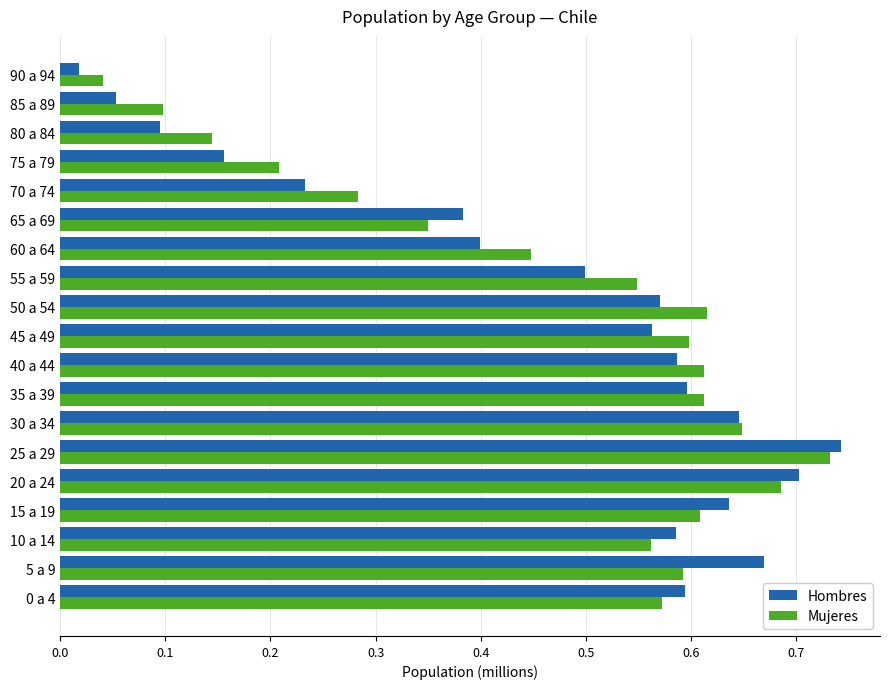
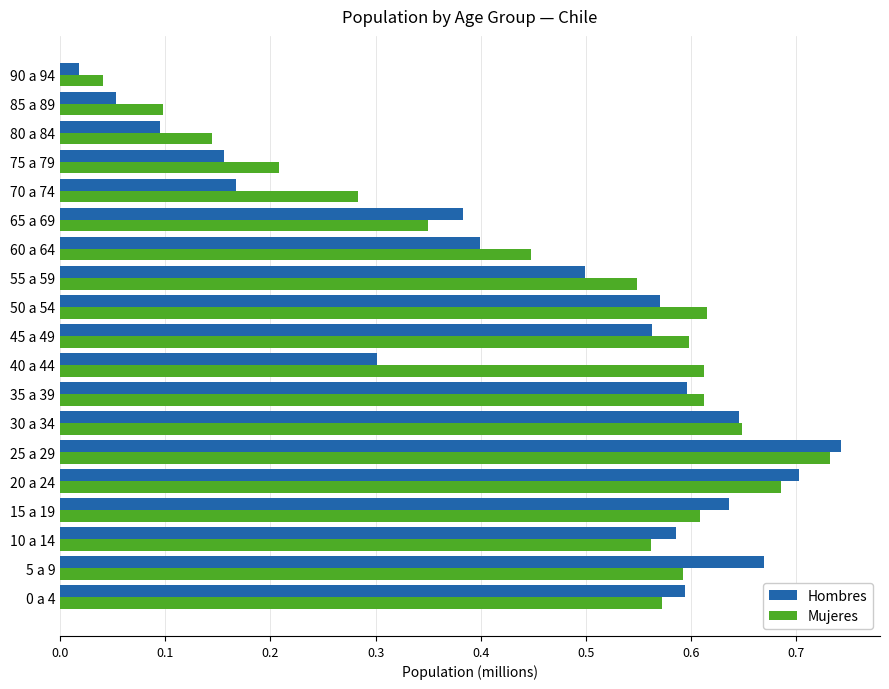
  {
    "Hombres": {
      "90 a 94": 0.018,
      "85 a 89": 0.053,
      "80 a 84": 0.095,
      "75 a 79": 0.156,
-     "70 a 74": 0.233,
+     "70 a 74": 0.167,
      "65 a 69": 0.383,
      "60 a 64": 0.400,
      "55 a 59": 0.499,
      "50 a 54": 0.570,
      "45 a 49": 0.562,
-     "40 a 44": 0.587,
+     "40 a 44": 0.302,
      "35 a 39": 0.596,
      "30 a 34": 0.645,
      "25 a 29": 0.742,
      "20 a 24": 0.703,
      "15 a 19": 0.636,
      "10 a 14": 0.586,
      "5 a 9": 0.669,
      "0 a 4": 0.594
    },
    "Mujeres": {
      "90 a 94": 0.041,
      "85 a 89": 0.098,
      "80 a 84": 0.144,
      "75 a 79": 0.208,
      "70 a 74": 0.283,
      "65 a 69": 0.350,
      "60 a 64": 0.447,
      "55 a 59": 0.548,
      "50 a 54": 0.615,
      "45 a 49": 0.598,
      "40 a 44": 0.612,
      "35 a 39": 0.612,
      "30 a 34": 0.648,
      "25 a 29": 0.732,
      "20 a 24": 0.685,
      "15 a 19": 0.609,
      "10 a 14": 0.562,
      "5 a 9": 0.592,
      "0 a 4": 0.572
    }
  }
